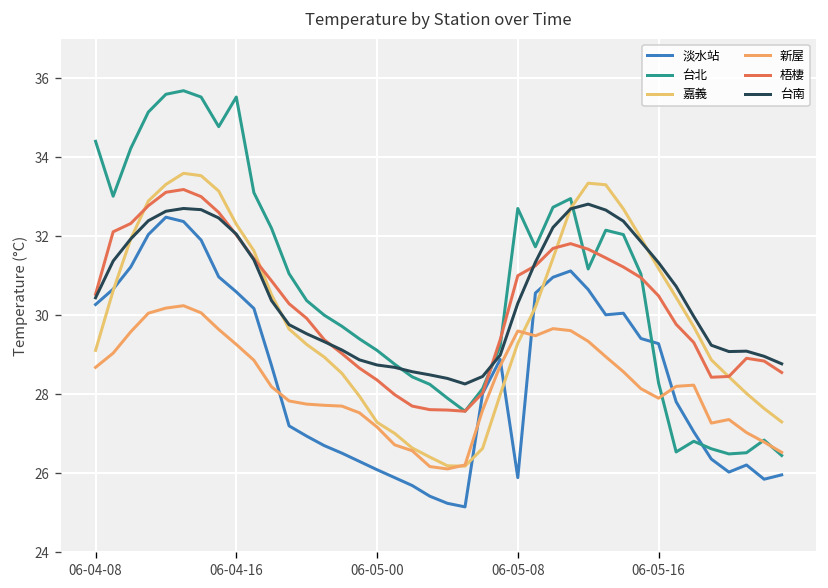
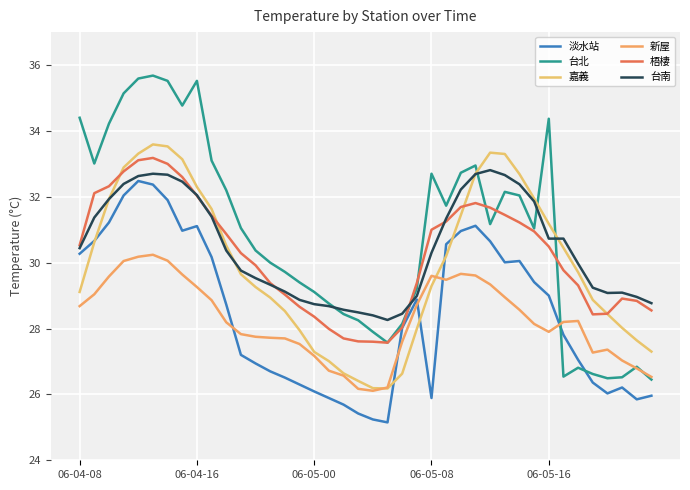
  {
    "淡水站": {
      "06-04-08": 30.3,
-     "06-04-16": 30.6,
+     "06-04-16": 31.1,
      "06-05-00": 26.1,
      "06-05-08": 25.9,
-     "06-05-16": 29.3
+     "06-05-16": 29.0
    },
    "台北": {
      "06-04-08": 34.4,
      "06-04-16": 35.5,
      "06-05-00": 29.1,
      "06-05-08": 32.7,
-     "06-05-16": 28.3
+     "06-05-16": 34.4
    },
    "台南": {
      "06-04-08": 30.4,
      "06-05-00": 28.7,
      "06-05-08": 30.3,
-     "06-05-16": 31.3
+     "06-05-16": 30.7
    }
  }
